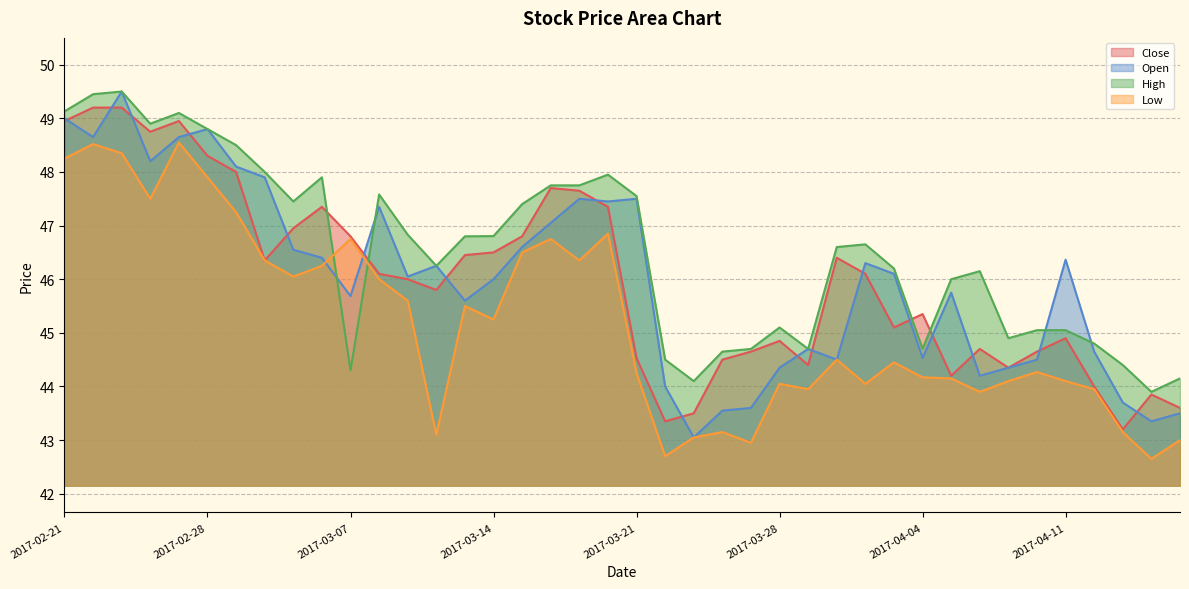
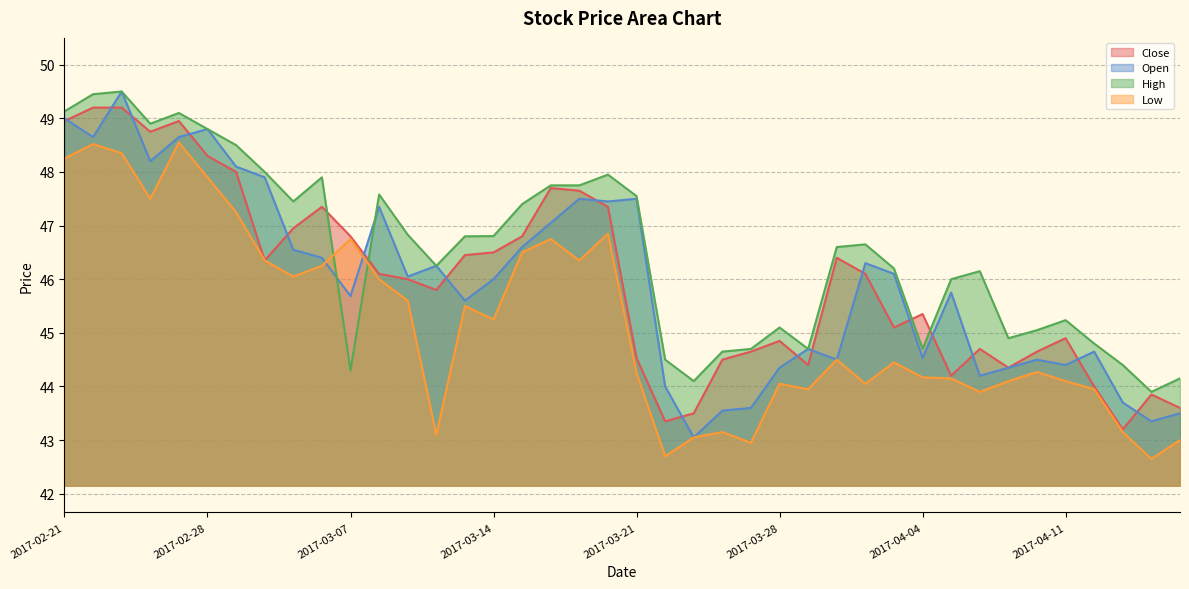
  {
    "Open": {
      "2017-02-21": 49.0,
      "2017-03-07": 45.7,
      "2017-03-14": 46.0,
      "2017-03-21": 47.5,
      "2017-03-28": 44.3,
      "2017-04-04": 44.5,
-     "2017-04-11": 46.4
+     "2017-04-11": 44.4
    },
    "High": {
      "2017-02-21": 49.1,
      "2017-03-07": 44.3,
      "2017-03-14": 46.8,
      "2017-03-21": 47.5,
      "2017-03-28": 45.1,
      "2017-04-04": 44.7,
-     "2017-04-11": 45.0
+     "2017-04-11": 45.2
    }
  }
